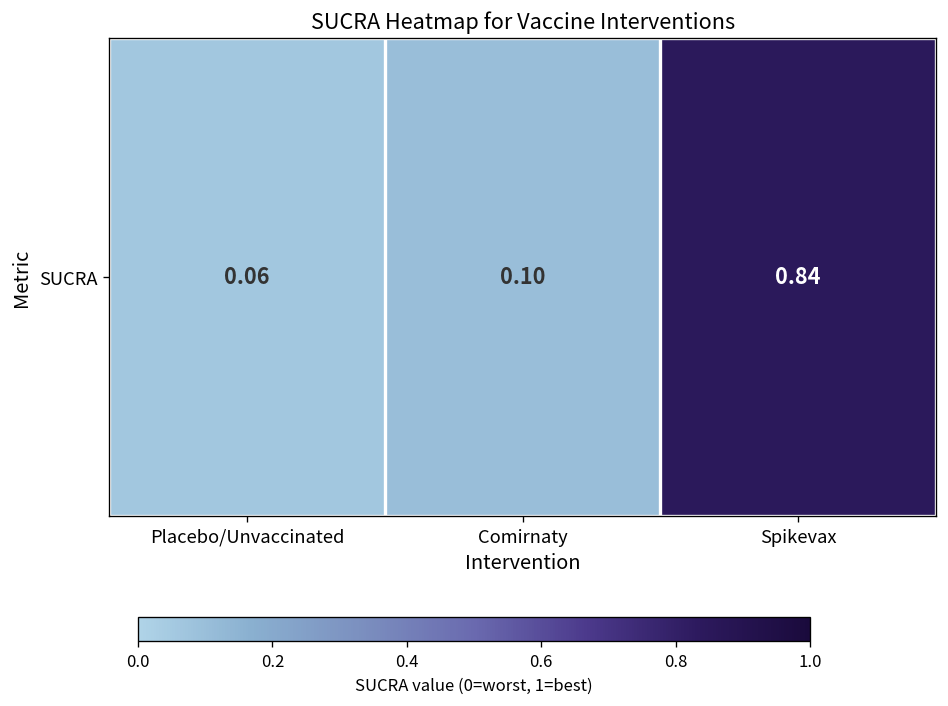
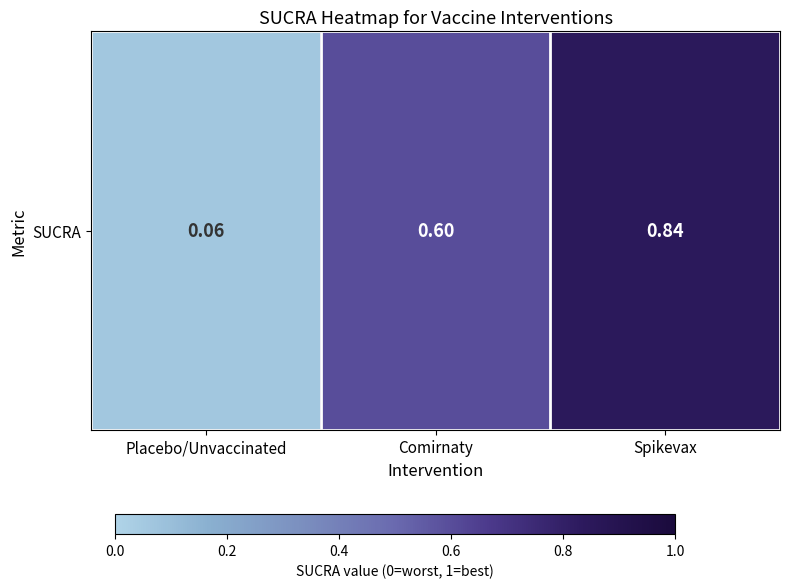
  {
    "SUCRA": {
      "Placebo/Unvaccinated": 0.06,
-     "Comirnaty": 0.10,
+     "Comirnaty": 0.60,
      "Spikevax": 0.84
    }
  }
